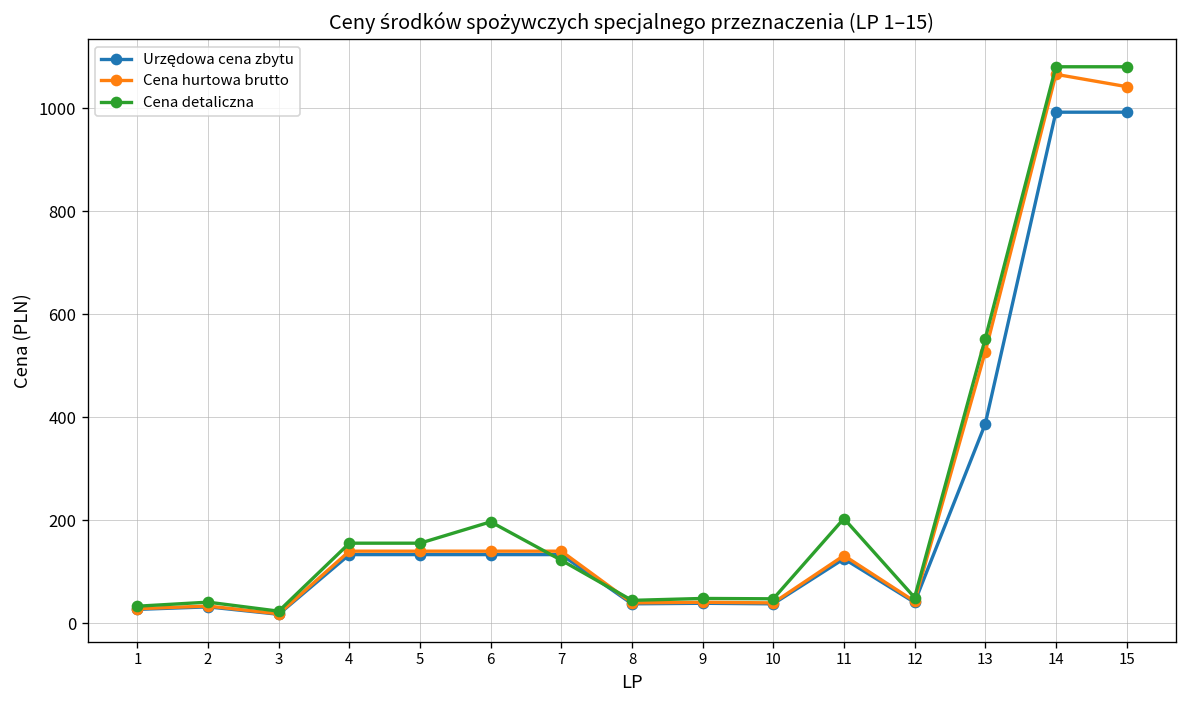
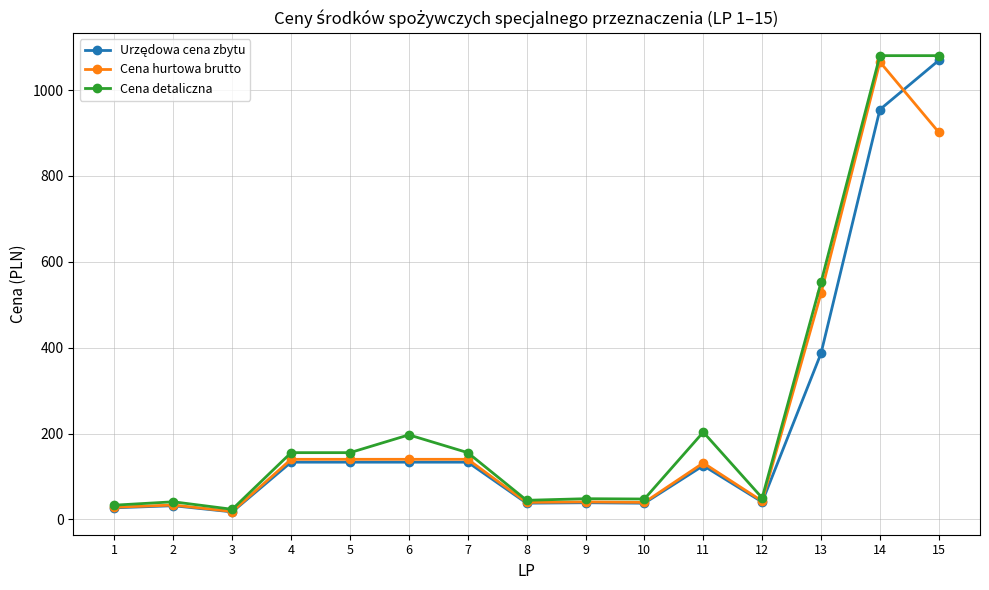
  {
    "Urzędowa cena zbytu": {
      "4": 130,
      "5": 130,
      "6": 130,
      "7": 130,
      "11": 130,
      "13": 390,
-     "14": 990,
-     "15": 990
+     "14": 950,
+     "15": 1070
    },
    "Cena hurtowa brutto": {
      "4": 140,
      "5": 140,
      "6": 140,
      "7": 140,
      "11": 130,
      "13": 530,
      "14": 1070,
-     "15": 1040
+     "15": 900
    },
    "Cena detaliczna": {
      "2": 40,
      "4": 160,
      "5": 160,
      "6": 200,
-     "7": 120,
+     "7": 160,
      "9": 50,
      "10": 50,
      "11": 200,
      "12": 50,
      "13": 550,
      "14": 1080,
      "15": 1080
    }
  }
